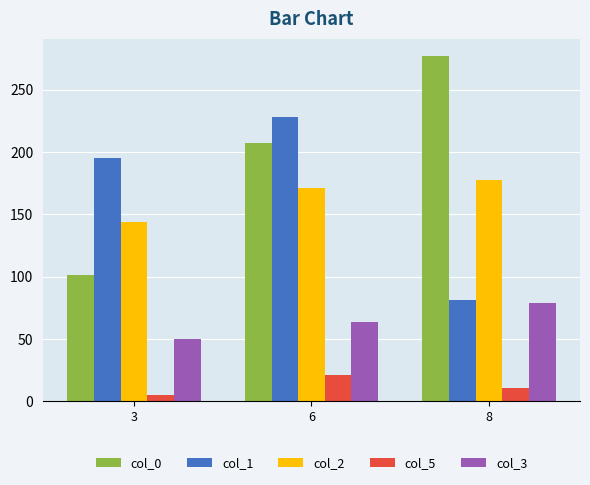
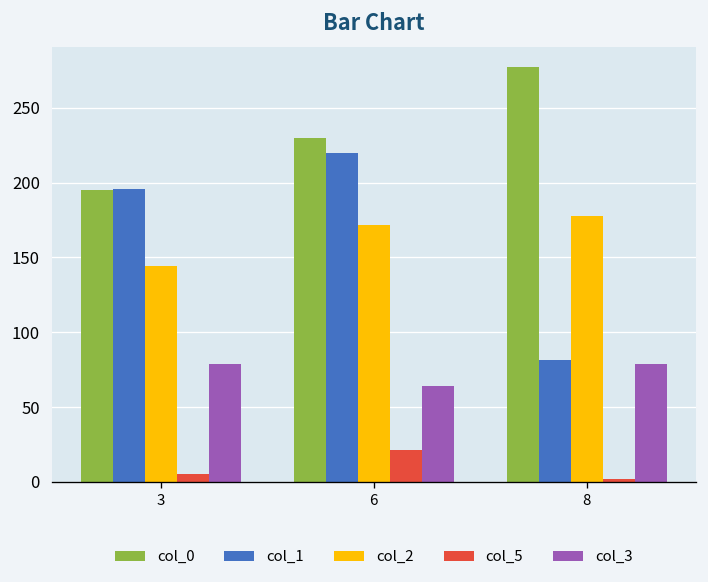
  {
    "col_0": {
-     "3": 102,
-     "6": 207,
+     "3": 195,
+     "6": 230,
      "8": 277
    },
    "col_1": {
      "3": 196,
-     "6": 228,
+     "6": 220,
      "8": 82
    },
    "col_2": {
      "3": 144,
      "6": 171,
      "8": 177
    },
    "col_5": {
      "3": 5,
      "6": 21,
-     "8": 11
+     "8": 2
    },
    "col_3": {
-     "3": 50,
+     "3": 79,
      "6": 64,
      "8": 79
    }
  }
